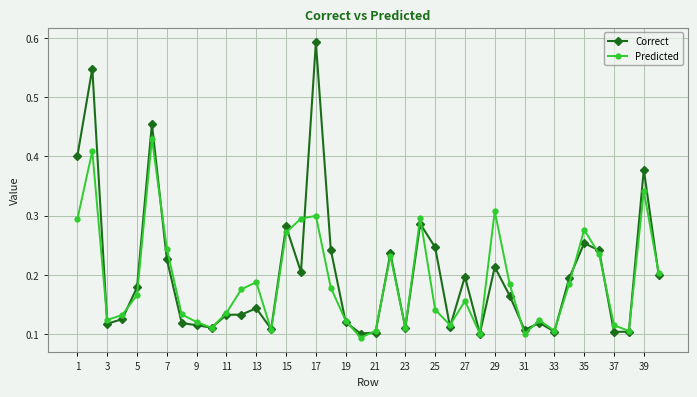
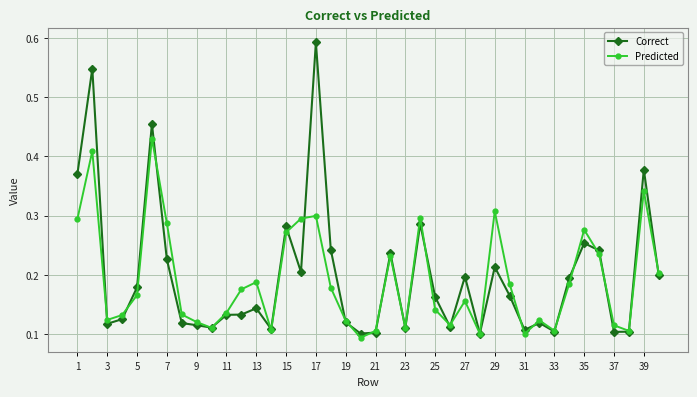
  {
    "Correct": {
-     "1": 0.40,
+     "1": 0.37,
      "3": 0.12,
      "5": 0.18,
      "7": 0.23,
      "9": 0.11,
      "13": 0.14,
      "15": 0.28,
      "17": 0.59,
-     "25": 0.25,
+     "25": 0.16,
      "27": 0.20,
      "29": 0.21,
      "31": 0.11,
      "35": 0.25,
      "37": 0.10,
      "39": 0.38
    },
    "Predicted": {
      "1": 0.29,
      "3": 0.12,
      "5": 0.17,
-     "7": 0.24,
+     "7": 0.29,
      "9": 0.12,
      "13": 0.19,
      "15": 0.27,
      "17": 0.30,
      "25": 0.14,
      "27": 0.16,
      "29": 0.31,
      "31": 0.10,
      "35": 0.28,
      "37": 0.11,
      "39": 0.34
    }
  }
